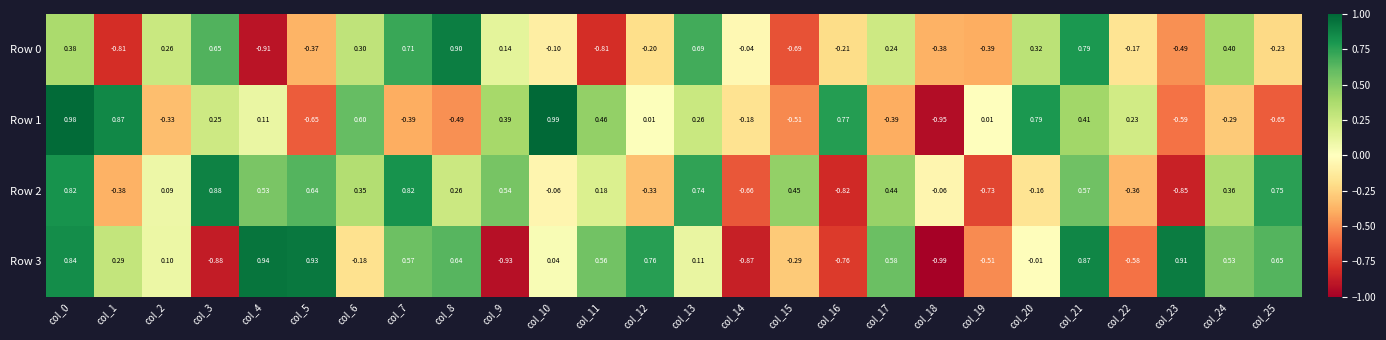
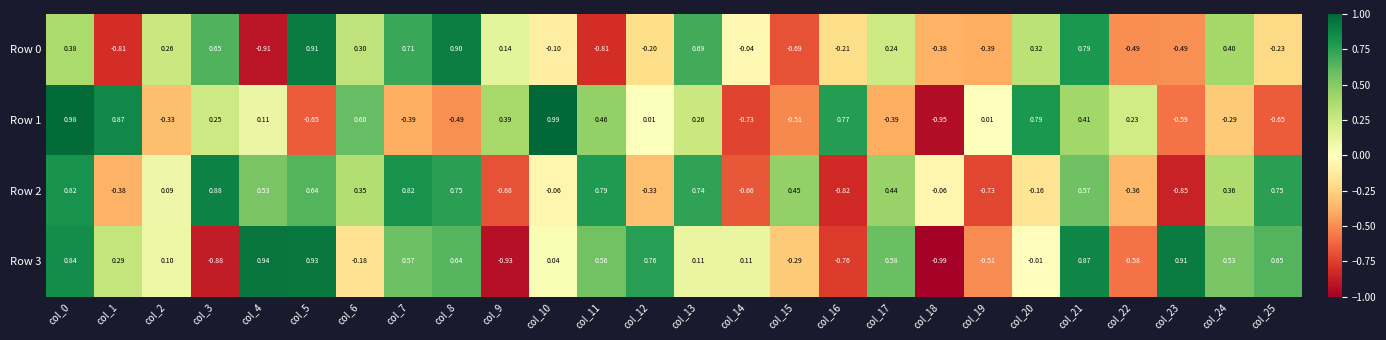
  {
    "Row 0": {
      "col_0": 0.38,
      "col_1": -0.81,
      "col_2": 0.26,
      "col_3": 0.65,
      "col_4": -0.91,
-     "col_5": -0.37,
+     "col_5": 0.91,
      "col_6": 0.30,
      "col_7": 0.71,
      "col_8": 0.90,
      "col_9": 0.14,
      "col_10": -0.10,
      "col_11": -0.81,
      "col_12": -0.20,
      "col_13": 0.69,
      "col_14": -0.04,
      "col_15": -0.69,
      "col_16": -0.21,
      "col_17": 0.24,
      "col_18": -0.38,
      "col_19": -0.39,
      "col_20": 0.32,
      "col_21": 0.79,
-     "col_22": -0.17,
+     "col_22": -0.49,
      "col_23": -0.49,
      "col_24": 0.40,
      "col_25": -0.23
    },
    "Row 1": {
      "col_0": 0.98,
      "col_1": 0.87,
      "col_2": -0.33,
      "col_3": 0.25,
      "col_4": 0.11,
      "col_5": -0.65,
      "col_6": 0.60,
      "col_7": -0.39,
      "col_8": -0.49,
      "col_9": 0.39,
      "col_10": 0.99,
      "col_11": 0.46,
      "col_12": 0.01,
      "col_13": 0.26,
-     "col_14": -0.18,
+     "col_14": -0.73,
      "col_15": -0.51,
      "col_16": 0.77,
      "col_17": -0.39,
      "col_18": -0.95,
      "col_19": 0.01,
      "col_20": 0.79,
      "col_21": 0.41,
      "col_22": 0.23,
      "col_23": -0.59,
      "col_24": -0.29,
      "col_25": -0.65
    },
    "Row 2": {
      "col_0": 0.82,
      "col_1": -0.38,
      "col_2": 0.09,
      "col_3": 0.88,
      "col_4": 0.53,
      "col_5": 0.64,
      "col_6": 0.35,
      "col_7": 0.82,
-     "col_8": 0.26,
-     "col_9": 0.54,
+     "col_8": 0.75,
+     "col_9": -0.68,
      "col_10": -0.06,
-     "col_11": 0.18,
+     "col_11": 0.79,
      "col_12": -0.33,
      "col_13": 0.74,
      "col_14": -0.66,
      "col_15": 0.45,
      "col_16": -0.82,
      "col_17": 0.44,
      "col_18": -0.06,
      "col_19": -0.73,
      "col_20": -0.16,
      "col_21": 0.57,
      "col_22": -0.36,
      "col_23": -0.85,
      "col_24": 0.36,
      "col_25": 0.75
    },
    "Row 3": {
      "col_0": 0.84,
      "col_1": 0.29,
      "col_2": 0.10,
      "col_3": -0.88,
      "col_4": 0.94,
      "col_5": 0.93,
      "col_6": -0.18,
      "col_7": 0.57,
      "col_8": 0.64,
      "col_9": -0.93,
      "col_10": 0.04,
      "col_11": 0.56,
      "col_12": 0.76,
      "col_13": 0.11,
-     "col_14": -0.87,
+     "col_14": 0.11,
      "col_15": -0.29,
      "col_16": -0.76,
      "col_17": 0.58,
      "col_18": -0.99,
      "col_19": -0.51,
      "col_20": -0.01,
      "col_21": 0.87,
      "col_22": -0.58,
      "col_23": 0.91,
      "col_24": 0.53,
      "col_25": 0.65
    }
  }
